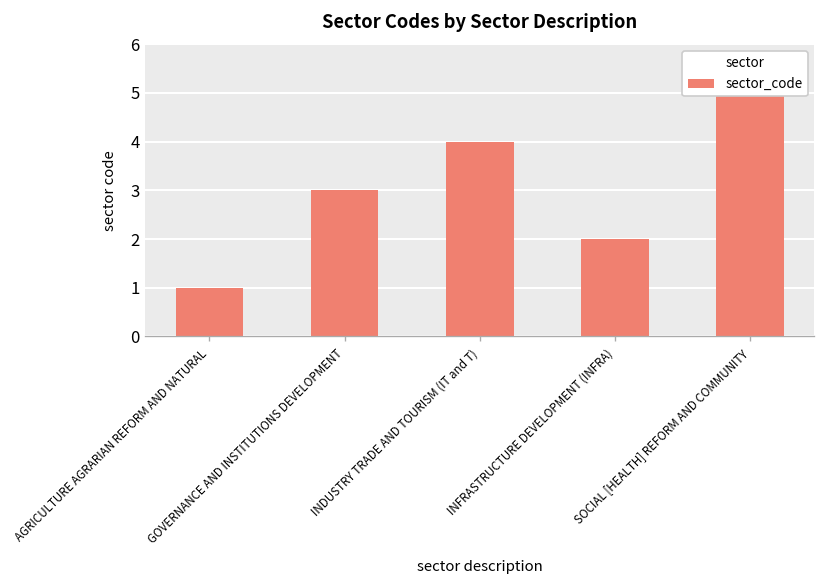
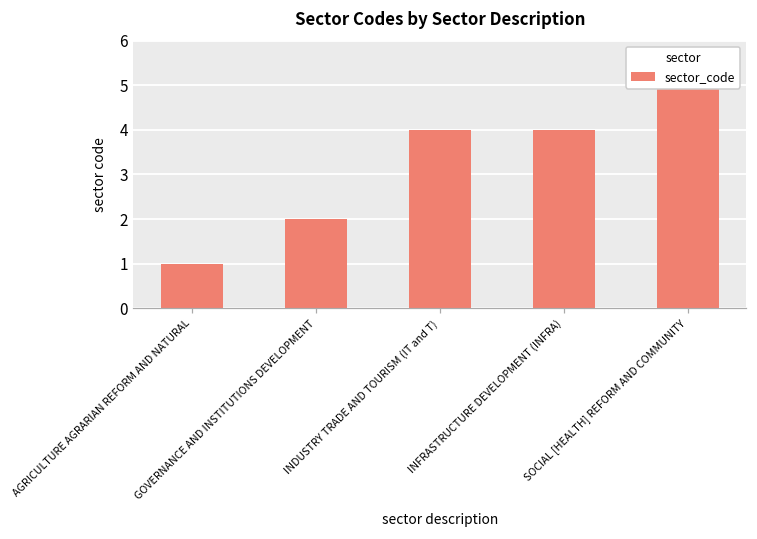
  {
    "AGRICULTURE AGRARIAN REFORM AND NATURAL": 1,
-   "GOVERNANCE AND INSTITUTIONS DEVELOPMENT": 3,
+   "GOVERNANCE AND INSTITUTIONS DEVELOPMENT": 2,
    "INDUSTRY TRADE AND TOURISM (IT and T)": 4,
-   "INFRASTRUCTURE DEVELOPMENT (INFRA)": 2,
+   "INFRASTRUCTURE DEVELOPMENT (INFRA)": 4,
    "SOCIAL [HEALTH] REFORM AND COMMUNITY": 5
  }
